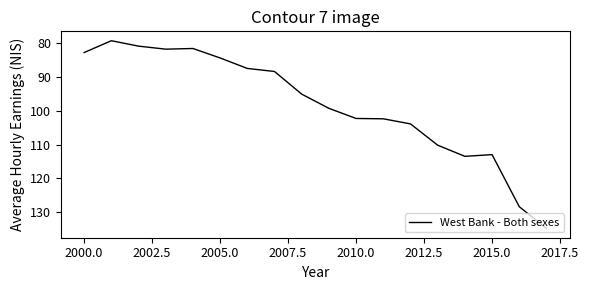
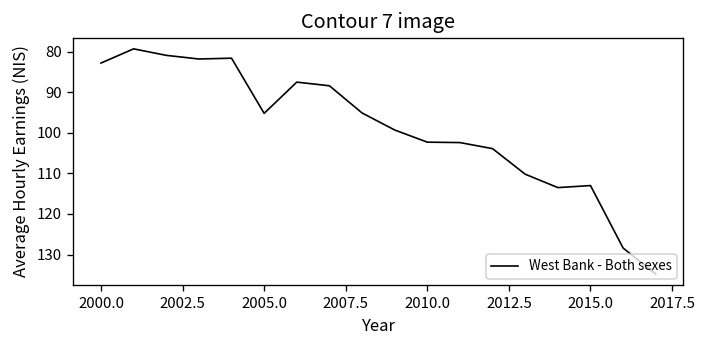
  {
    "2000.0": 83,
-   "2005.0": 84,
+   "2005.0": 95,
    "2010.0": 102,
    "2015.0": 113
  }
